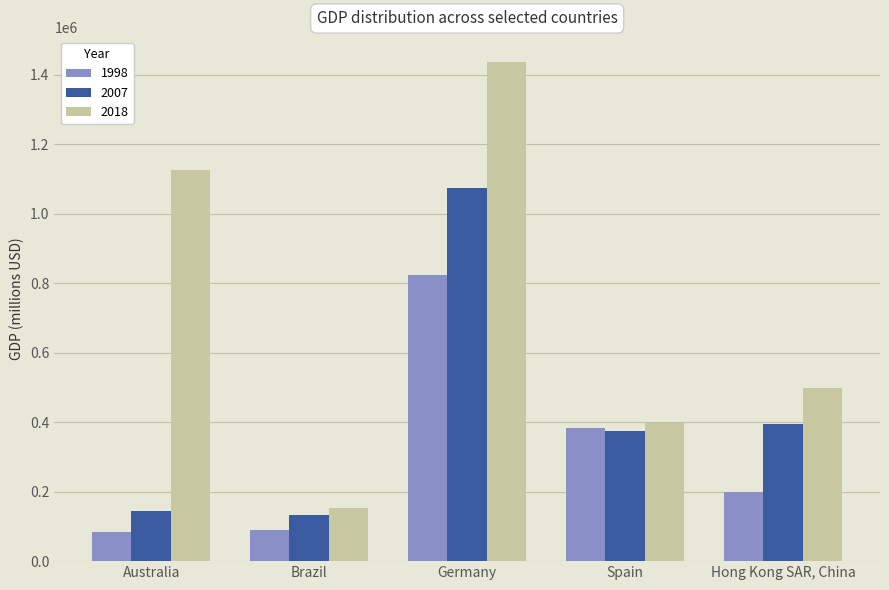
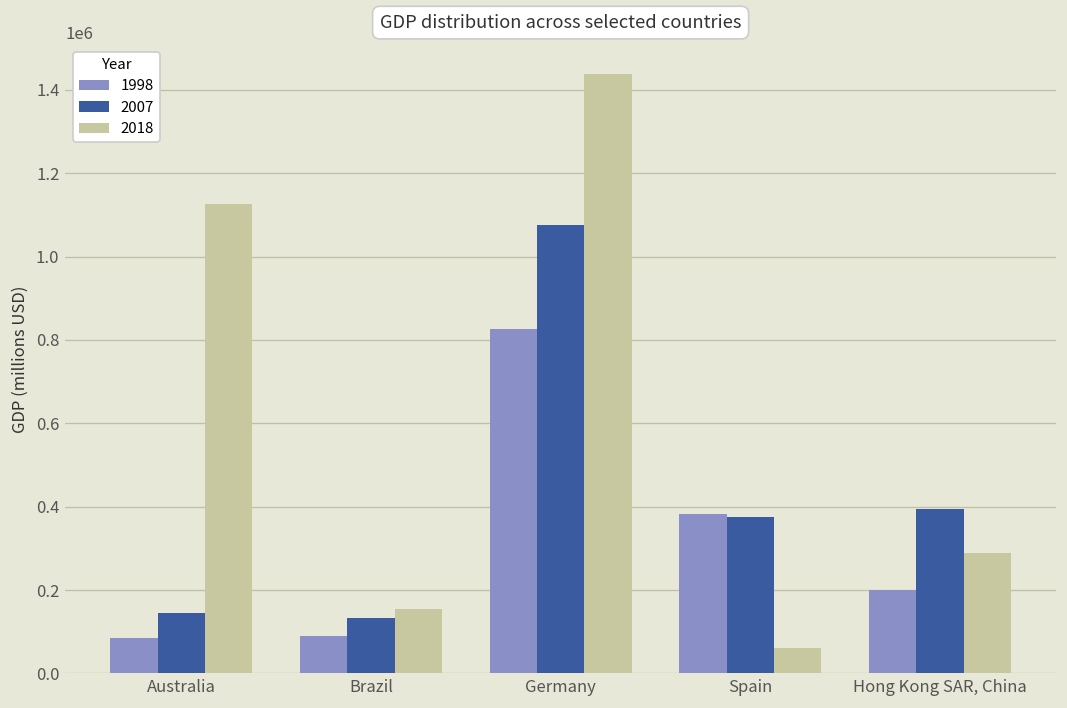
  {
    "1998": {
      "Australia": 80000,
      "Brazil": 90000,
      "Germany": 830000,
      "Spain": 380000,
      "Hong Kong SAR, China": 200000
    },
    "2007": {
      "Australia": 140000,
      "Brazil": 130000,
      "Germany": 1080000,
      "Spain": 380000,
      "Hong Kong SAR, China": 400000
    },
    "2018": {
      "Australia": 1130000,
      "Brazil": 150000,
      "Germany": 1440000,
-     "Spain": 400000,
-     "Hong Kong SAR, China": 500000
+     "Spain": 60000,
+     "Hong Kong SAR, China": 290000
    }
  }
